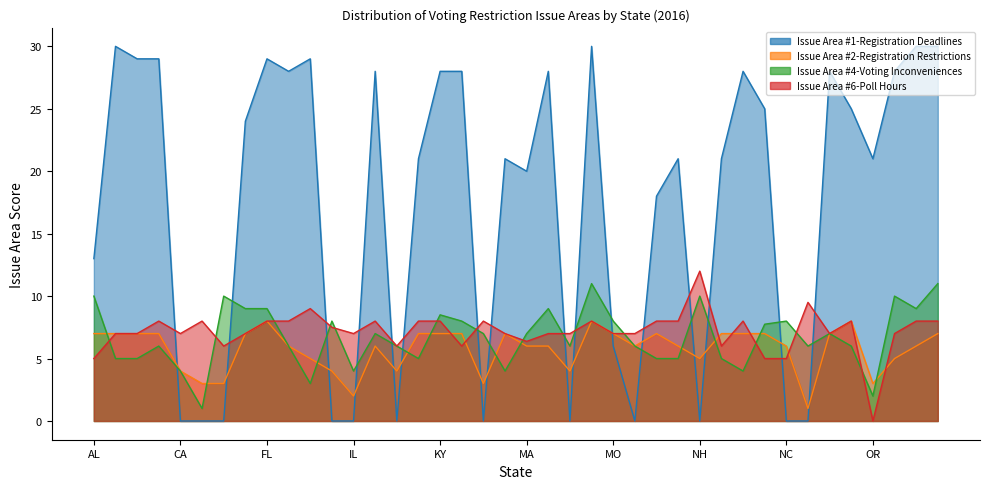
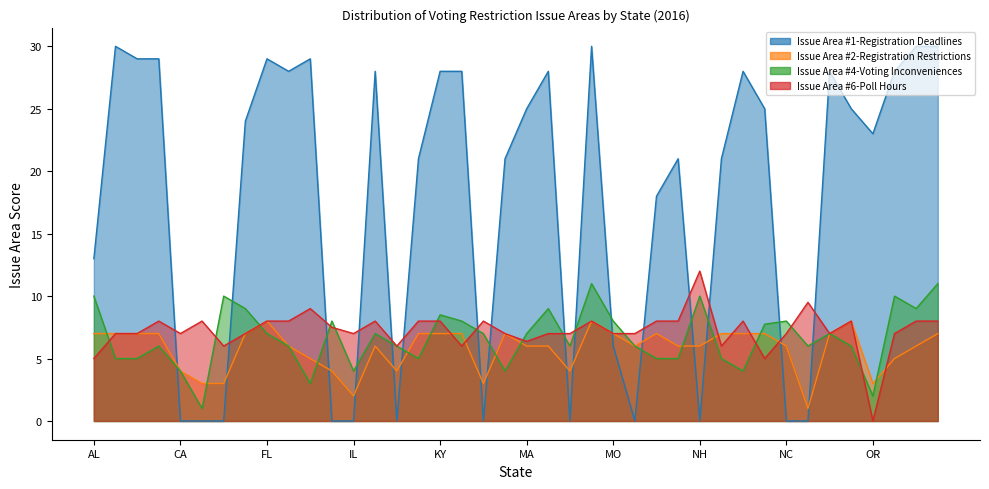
  {
    "Issue Area #1-Registration Deadlines": {
      "AL": 13,
      "CA": 0,
      "FL": 29,
      "IL": 0,
      "KY": 28,
-     "MA": 20,
+     "MA": 25,
      "MO": 6,
      "NH": 0,
      "NC": 0,
-     "OR": 21
+     "OR": 23
    },
    "Issue Area #2-Registration Restrictions": {
      "AL": 7,
      "IL": 2,
      "KY": 7,
      "MA": 6,
-     "NH": 5,
+     "NH": 6,
      "NC": 6,
      "OR": 3
    },
    "Issue Area #4-Voting Inconveniences": {
      "AL": 10,
-     "FL": 9,
+     "FL": 7,
      "IL": 4,
      "KY": 8.5,
      "MA": 7,
      "MO": 8,
      "NH": 10,
      "NC": 8,
      "OR": 2
    },
    "Issue Area #6-Poll Hours": {
      "AL": 5,
      "CA": 7,
      "IL": 7,
      "KY": 8,
      "MA": 6.4,
      "NH": 12,
-     "NC": 5,
+     "NC": 7,
      "OR": 0
    }
  }
